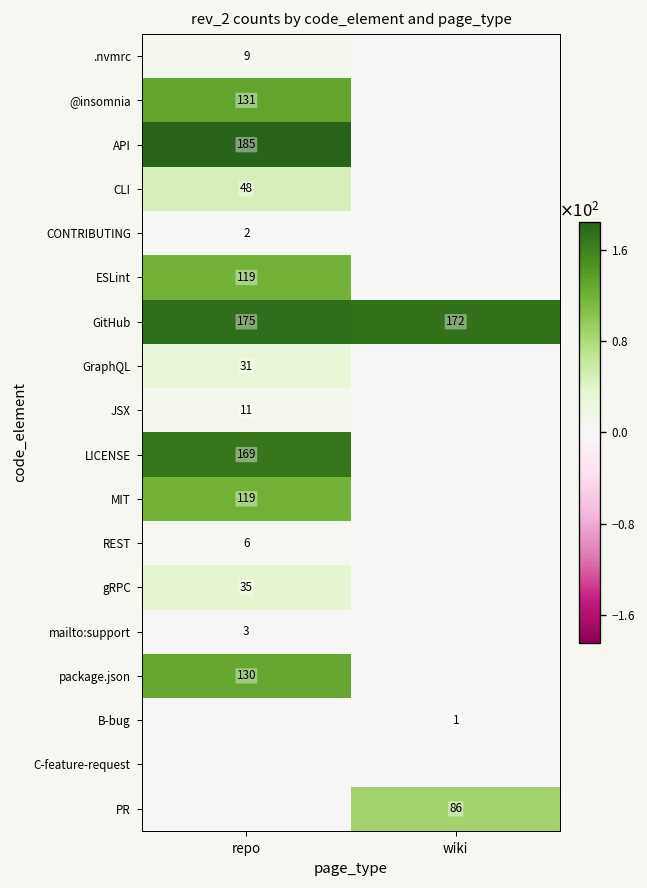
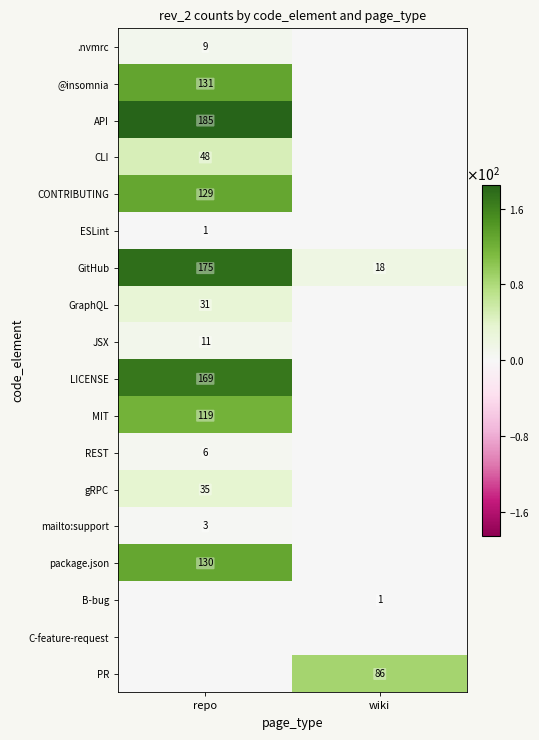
  {
    "CONTRIBUTING": {
-     "repo": 2
+     "repo": 129
    },
    "ESLint": {
-     "repo": 119
+     "repo": 1
    },
    "GitHub": {
-     "wiki": 172
+     "wiki": 18
    }
  }
